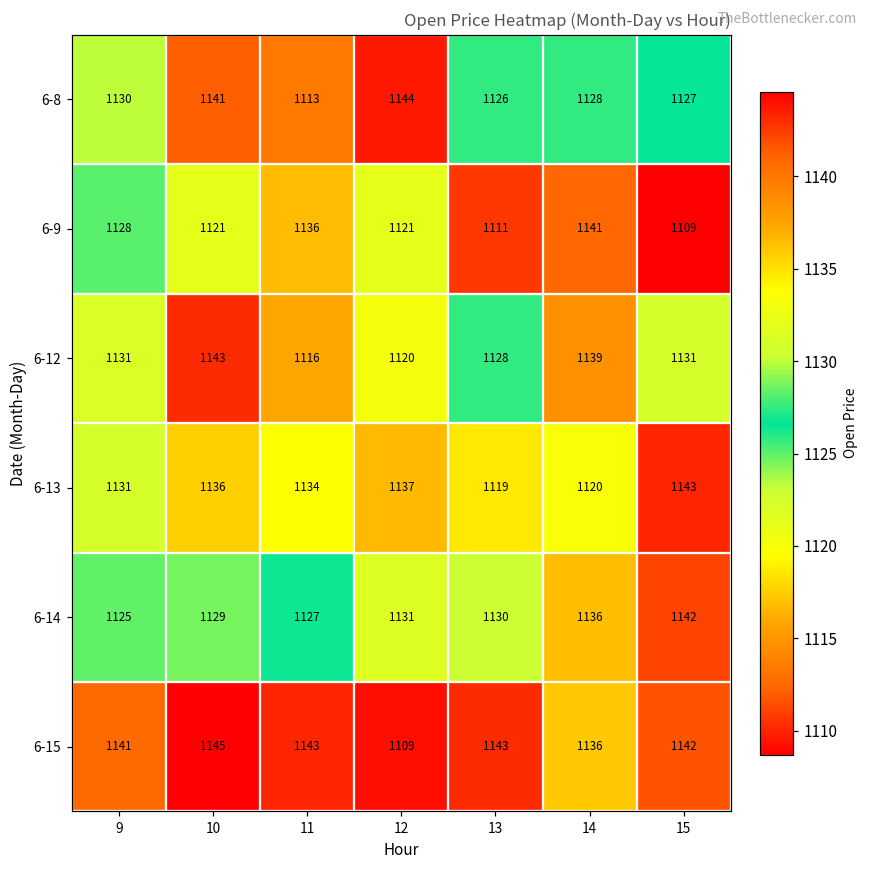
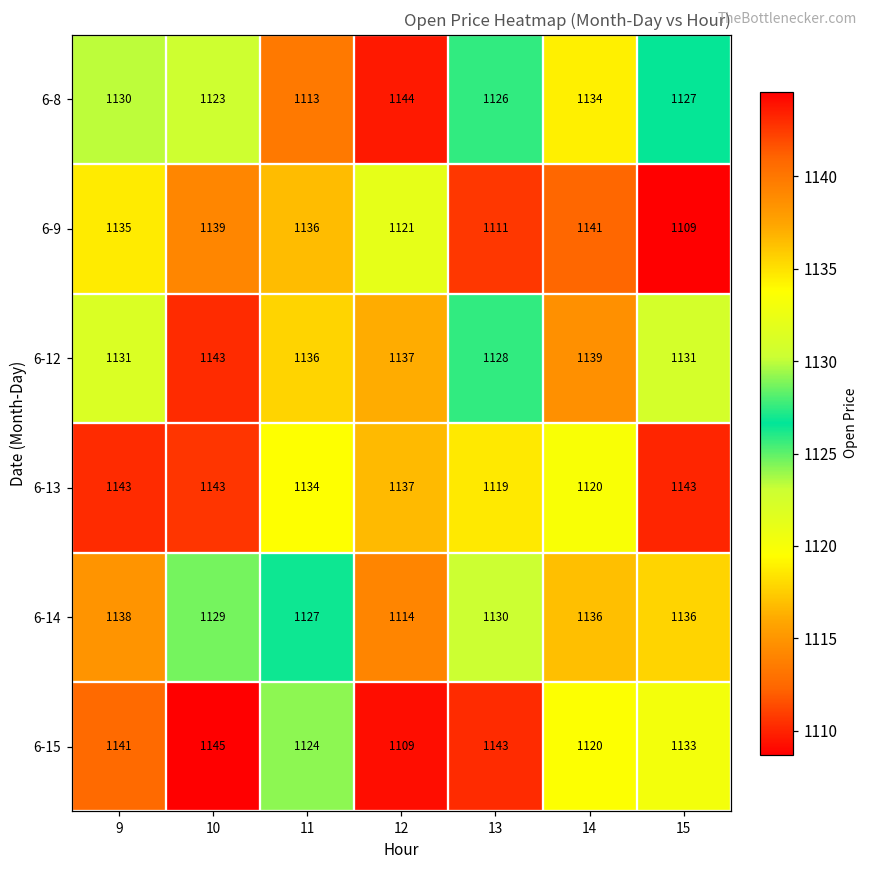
  {
    "6-8": {
      "9": 1130,
-     "10": 1141,
+     "10": 1123,
      "11": 1113,
      "12": 1144,
      "13": 1126,
-     "14": 1128,
+     "14": 1134,
      "15": 1127
    },
    "6-9": {
-     "9": 1128,
-     "10": 1121,
+     "9": 1135,
+     "10": 1139,
      "11": 1136,
      "12": 1121,
      "13": 1111,
      "14": 1141,
      "15": 1109
    },
    "6-12": {
      "9": 1131,
      "10": 1143,
-     "11": 1116,
-     "12": 1120,
+     "11": 1136,
+     "12": 1137,
      "13": 1128,
      "14": 1139,
      "15": 1131
    },
    "6-13": {
-     "9": 1131,
-     "10": 1136,
+     "9": 1143,
+     "10": 1143,
      "11": 1134,
      "12": 1137,
      "13": 1119,
      "14": 1120,
      "15": 1143
    },
    "6-14": {
-     "9": 1125,
+     "9": 1138,
      "10": 1129,
      "11": 1127,
-     "12": 1131,
+     "12": 1114,
      "13": 1130,
      "14": 1136,
-     "15": 1142
+     "15": 1136
    },
    "6-15": {
      "9": 1141,
      "10": 1145,
-     "11": 1143,
+     "11": 1124,
      "12": 1109,
      "13": 1143,
-     "14": 1136,
-     "15": 1142
+     "14": 1120,
+     "15": 1133
    }
  }
